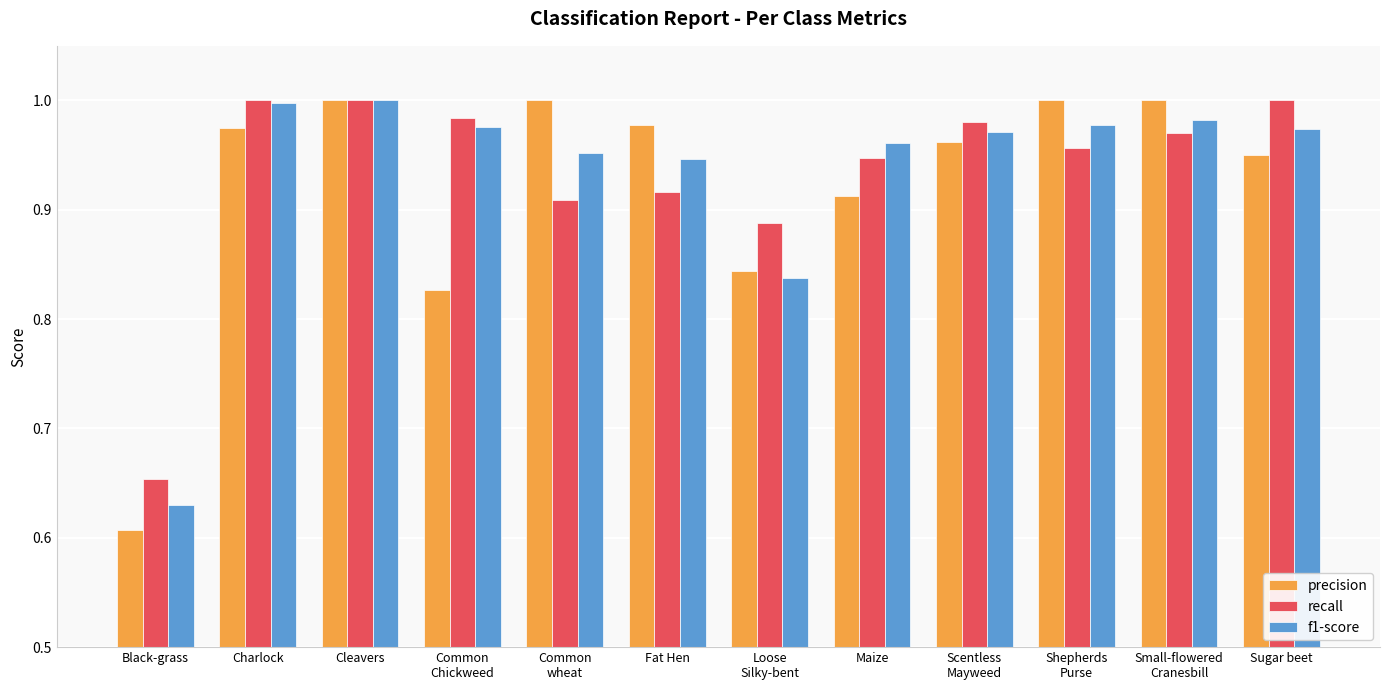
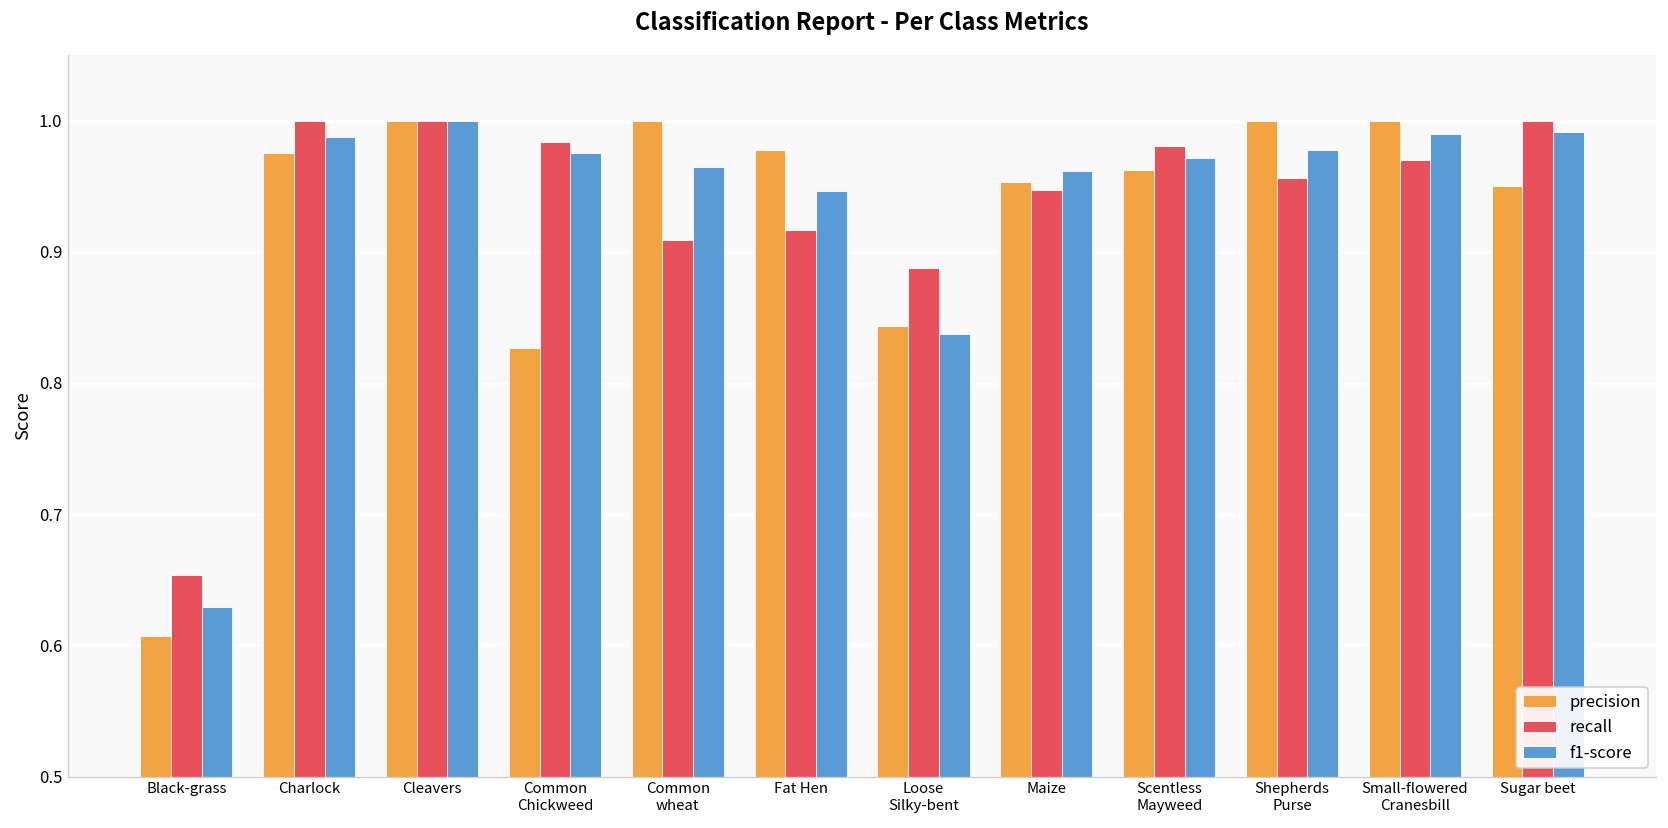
  {
    "precision": {
      "Black-grass": 0.607,
      "Charlock": 0.975,
      "Cleavers": 1.000,
      "Common Chickweed": 0.827,
      "Common wheat": 1.000,
      "Fat Hen": 0.978,
      "Loose Silky-bent": 0.844,
-     "Maize": 0.913,
+     "Maize": 0.953,
      "Scentless Mayweed": 0.962,
      "Shepherds Purse": 1.000,
      "Small-flowered Cranesbill": 1.000,
      "Sugar beet": 0.950
    },
    "recall": {
      "Black-grass": 0.654,
      "Charlock": 1.000,
      "Cleavers": 1.000,
      "Common Chickweed": 0.984,
      "Common wheat": 0.909,
      "Fat Hen": 0.917,
      "Loose Silky-bent": 0.888,
      "Maize": 0.947,
      "Scentless Mayweed": 0.981,
      "Shepherds Purse": 0.957,
      "Small-flowered Cranesbill": 0.970,
      "Sugar beet": 1.000
    },
    "f1-score": {
      "Black-grass": 0.630,
-     "Charlock": 0.997,
+     "Charlock": 0.987,
      "Cleavers": 1.000,
      "Common Chickweed": 0.976,
-     "Common wheat": 0.952,
+     "Common wheat": 0.964,
      "Fat Hen": 0.946,
      "Loose Silky-bent": 0.837,
      "Maize": 0.961,
      "Scentless Mayweed": 0.971,
      "Shepherds Purse": 0.978,
-     "Small-flowered Cranesbill": 0.982,
-     "Sugar beet": 0.974
+     "Small-flowered Cranesbill": 0.990,
+     "Sugar beet": 0.992
    }
  }
